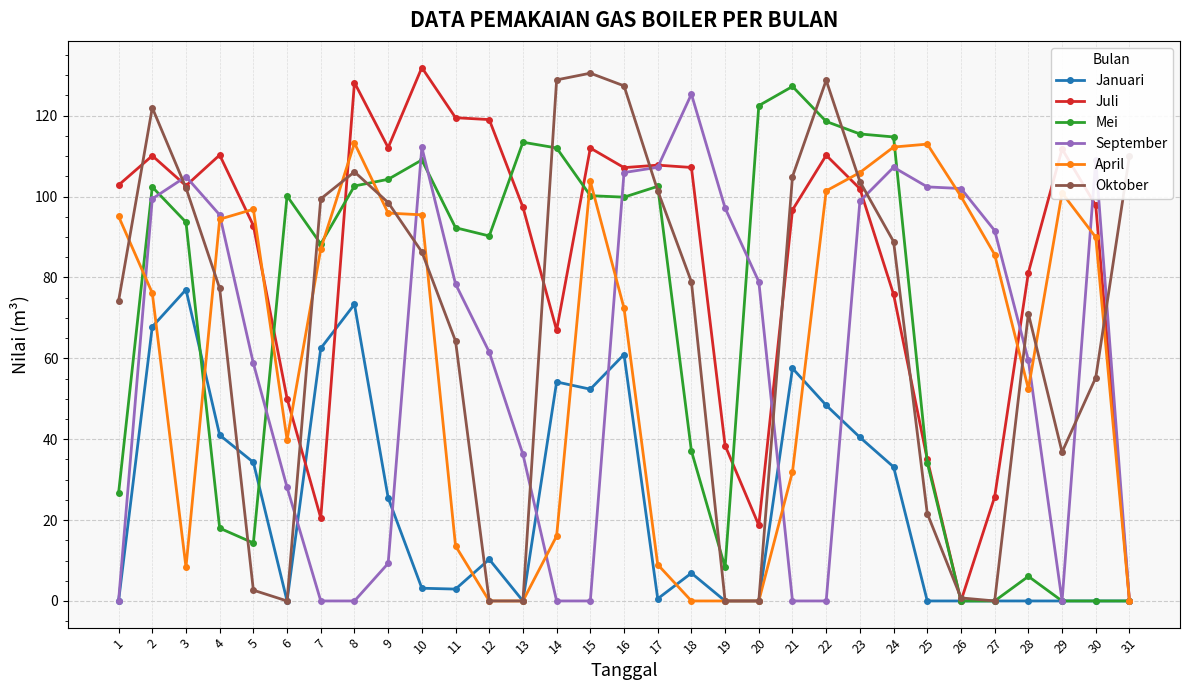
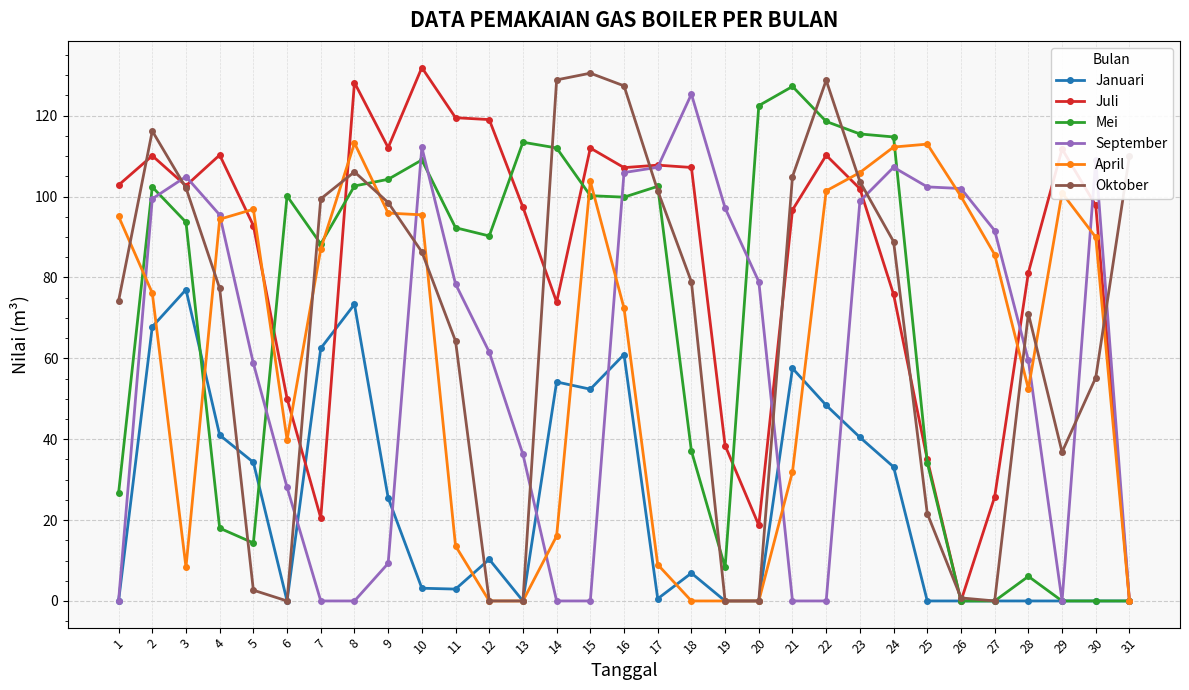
  {
    "Januari": {
      "2": 68,
      "3": 77,
      "4": 41,
      "5": 34,
      "7": 62,
      "8": 73,
      "9": 25,
      "10": 3,
      "11": 3,
      "12": 10,
      "14": 54,
      "15": 52,
      "16": 61,
      "17": 1,
      "18": 7,
      "21": 58,
      "22": 48,
      "23": 40,
      "24": 33,
      "25": 0,
      "28": 0
    },
    "Juli": {
      "1": 103,
      "2": 110,
      "4": 110,
      "5": 93,
      "6": 50,
      "7": 21,
      "8": 128,
      "9": 112,
      "10": 132,
      "11": 119,
      "12": 119,
      "13": 97,
-     "14": 67,
+     "14": 74,
      "15": 112,
      "16": 107,
      "18": 107,
      "19": 38,
      "20": 19,
      "21": 97,
      "22": 110,
      "23": 102,
      "24": 76,
      "25": 35,
      "27": 26,
      "28": 81,
      "30": 98
    },
    "Mei": {
      "1": 27,
      "2": 102,
      "3": 94,
      "4": 18,
      "5": 14,
      "6": 100,
      "7": 88,
      "8": 103,
      "9": 104,
      "10": 109,
      "11": 92,
      "12": 90,
      "13": 113,
      "14": 112,
      "15": 100,
      "16": 100,
      "17": 103,
      "18": 37,
      "19": 8,
      "20": 122,
      "21": 127,
      "22": 119,
      "23": 115,
      "24": 115,
      "25": 34,
      "28": 6
    },
    "September": {
      "2": 99,
      "3": 105,
      "4": 95,
      "5": 59,
      "6": 28,
      "7": 0,
      "8": 0,
      "9": 9,
      "10": 112,
      "11": 78,
      "12": 62,
      "13": 36,
      "14": 0,
      "15": 0,
      "16": 106,
      "18": 125,
      "19": 97,
      "20": 79,
      "21": 0,
      "22": 0,
      "23": 99,
      "24": 107,
      "25": 102,
      "26": 102,
      "27": 92,
      "28": 60
    },
    "April": {
      "1": 95,
      "2": 76,
      "3": 8,
      "4": 94,
      "5": 97,
      "6": 40,
      "7": 87,
      "8": 113,
      "9": 96,
      "10": 95,
      "11": 14,
      "14": 16,
      "15": 104,
      "16": 72,
      "17": 9,
      "18": 0,
      "21": 32,
      "22": 101,
      "23": 106,
      "24": 112,
      "25": 113,
      "26": 100,
      "27": 86,
      "28": 52,
      "30": 90
    },
    "Oktober": {
      "1": 74,
-     "2": 122,
+     "2": 116,
      "4": 77,
      "5": 3,
      "7": 99,
      "8": 106,
      "9": 99,
      "10": 86,
      "11": 64,
      "14": 129,
      "15": 131,
      "16": 127,
      "17": 101,
      "18": 79,
      "21": 105,
      "22": 129,
      "23": 104,
      "24": 89,
      "25": 22,
      "26": 1,
      "28": 71,
      "29": 37,
      "30": 55
    }
  }
